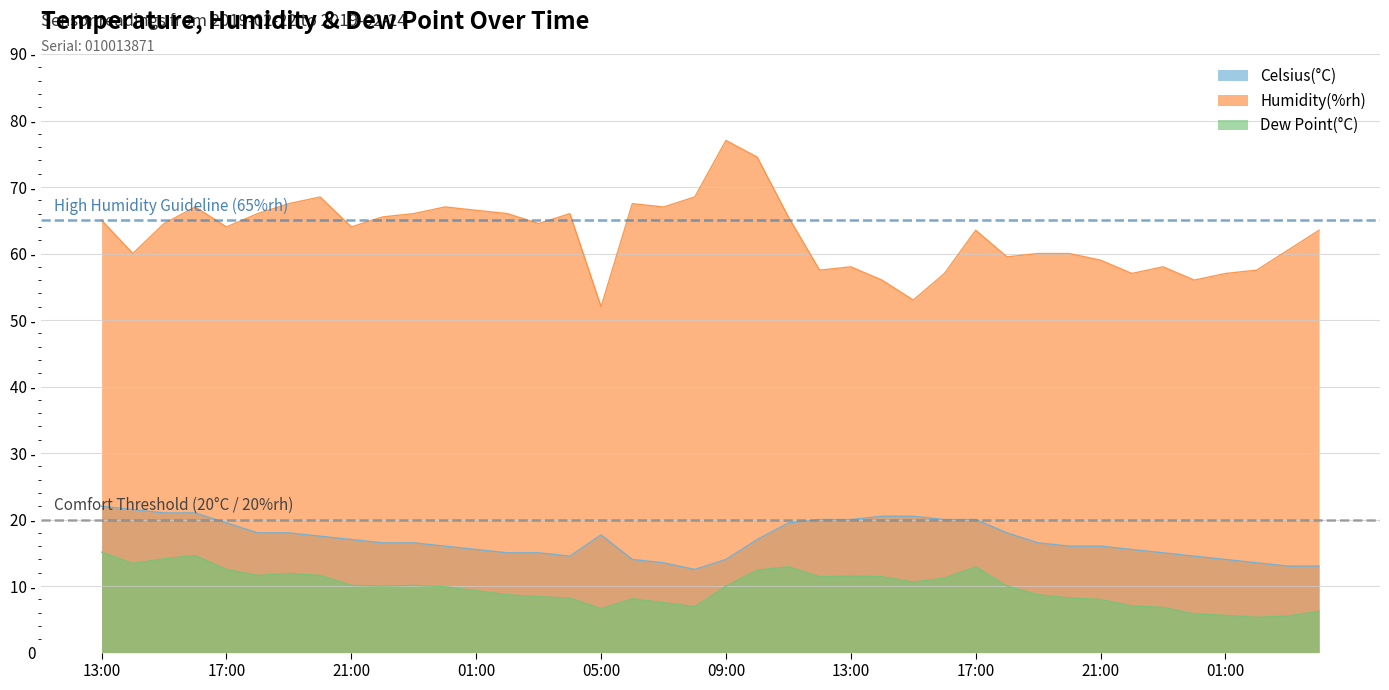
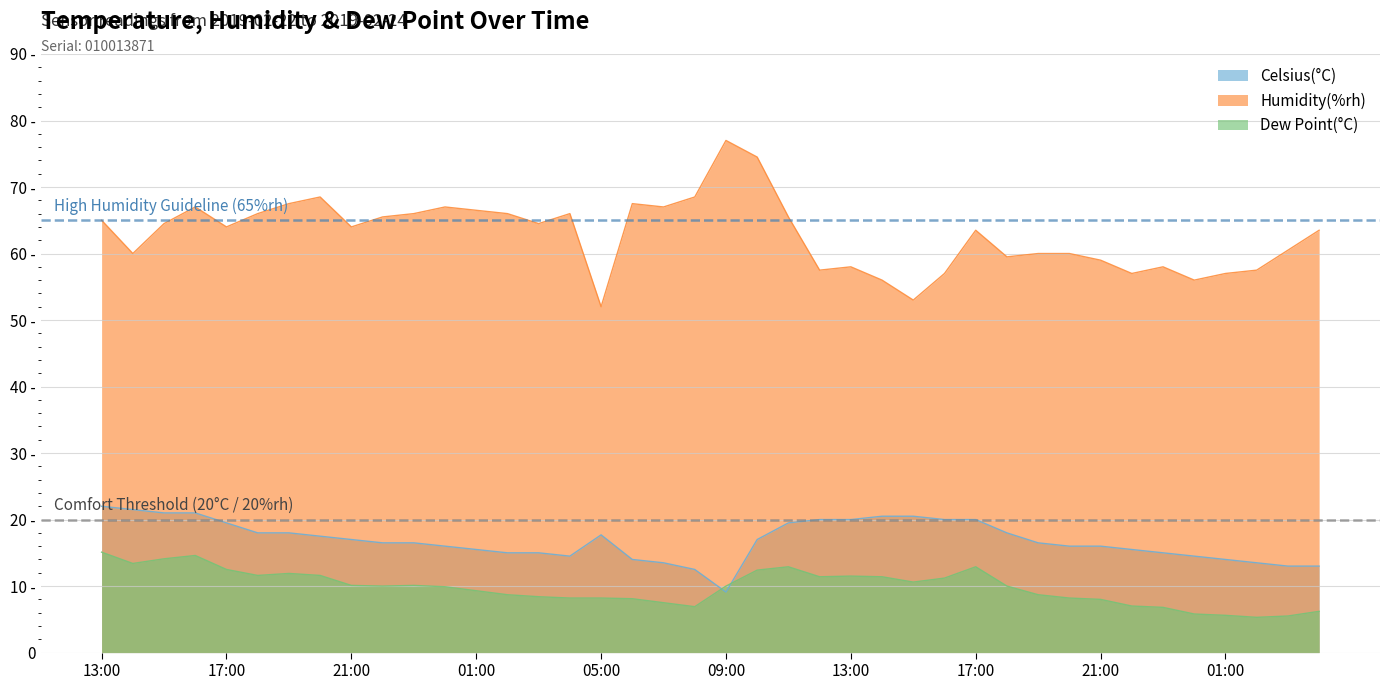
  {
    "Celsius(°C)": {
      "05:00": "18 -",
-     "09:00": "14 -"
+     "09:00": "9 -"
    },
    "Humidity(%rh)": {
      "05:00": "52 -",
      "09:00": "77 -"
    },
    "Dew Point(°C)": {
-     "05:00": "7 -",
+     "05:00": "8 -",
      "09:00": "10 -"
    }
  }
